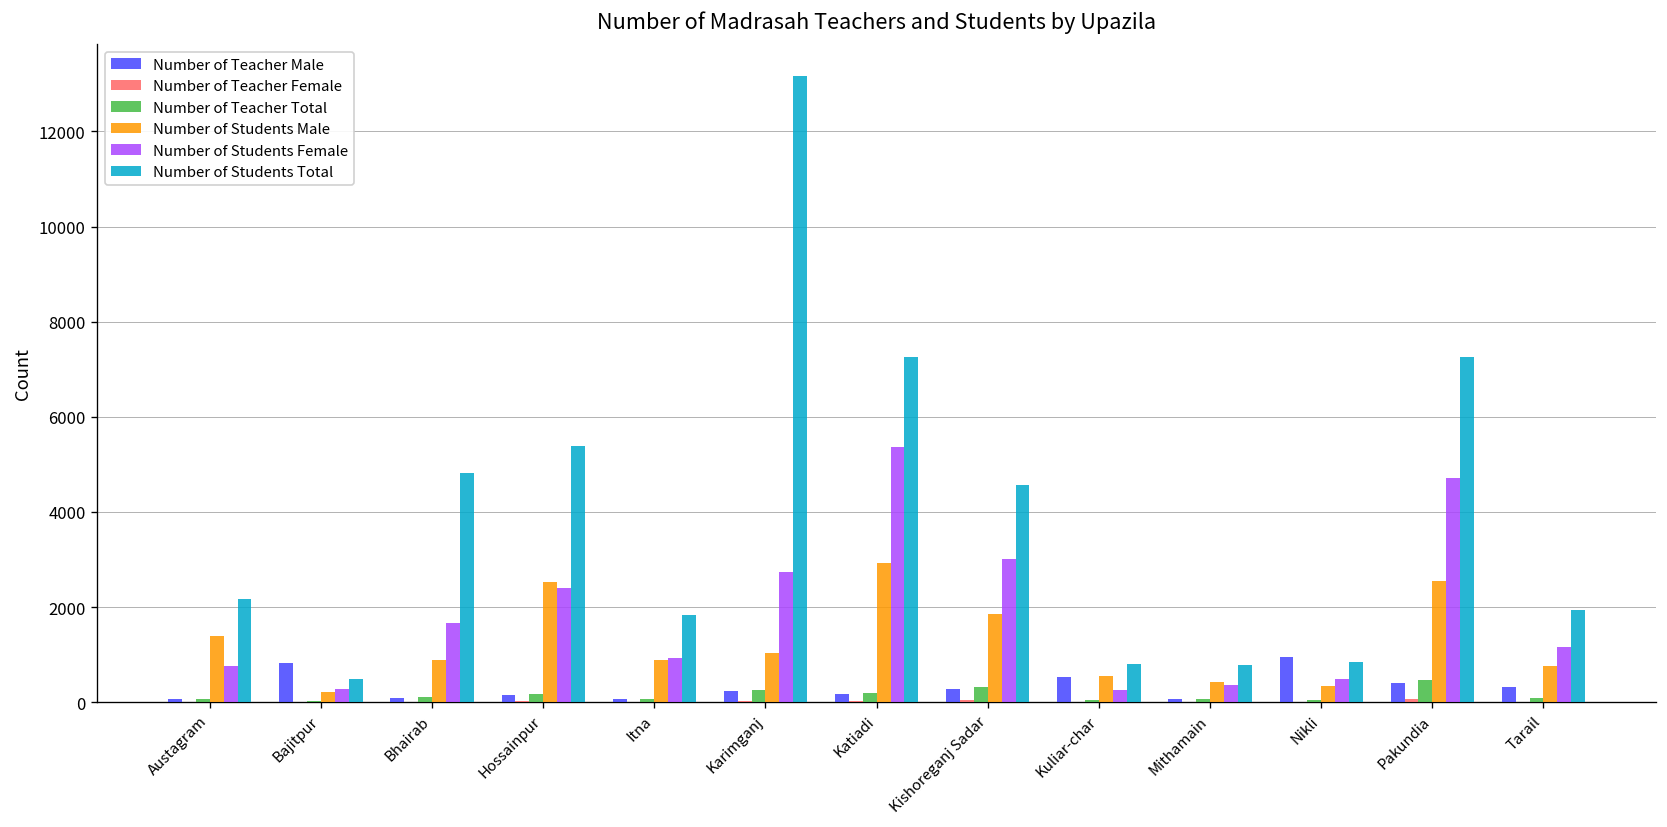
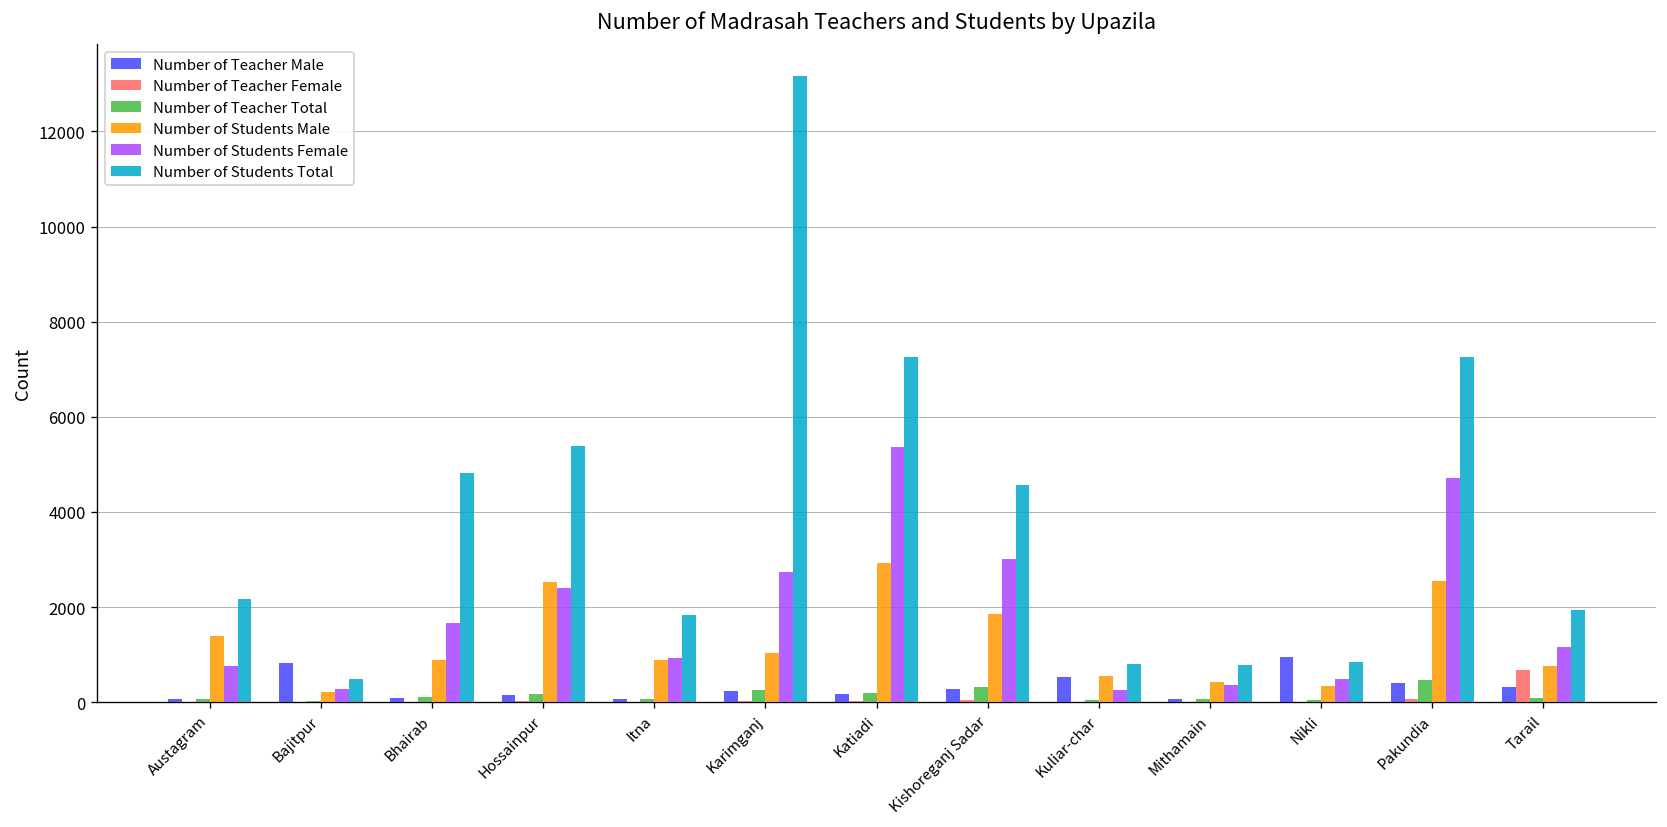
  {
    "Number of Teacher Male": {
      "Austagram": 100,
      "Bajitpur": 800,
      "Bhairab": 100,
      "Hossainpur": 200,
      "Itna": 100,
      "Karimganj": 200,
      "Katiadi": 200,
      "Kishoreganj Sadar": 300,
      "Kuliar-char": 500,
      "Nikli": 1000,
      "Pakundia": 400,
      "Tarail": 300
    },
    "Number of Teacher Female": {
-     "Tarail": 0
+     "Tarail": 700
    },
    "Number of Teacher Total": {
      "Austagram": 100,
      "Bhairab": 100,
      "Hossainpur": 200,
      "Itna": 100,
      "Karimganj": 300,
      "Katiadi": 200,
      "Kishoreganj Sadar": 300,
      "Mithamain": 100,
      "Pakundia": 500,
      "Tarail": 100
    },
    "Number of Students Male": {
      "Austagram": 1400,
      "Bajitpur": 200,
      "Bhairab": 900,
      "Hossainpur": 2500,
      "Itna": 900,
      "Karimganj": 1000,
      "Katiadi": 2900,
      "Kishoreganj Sadar": 1900,
      "Kuliar-char": 600,
      "Mithamain": 400,
      "Nikli": 300,
      "Pakundia": 2500,
      "Tarail": 800
    },
    "Number of Students Female": {
      "Austagram": 800,
      "Bajitpur": 300,
      "Bhairab": 1700,
      "Hossainpur": 2400,
      "Itna": 900,
      "Karimganj": 2700,
      "Katiadi": 5400,
      "Kishoreganj Sadar": 3000,
      "Kuliar-char": 300,
      "Mithamain": 400,
      "Nikli": 500,
      "Pakundia": 4700,
      "Tarail": 1200
    },
    "Number of Students Total": {
      "Austagram": 2200,
      "Bajitpur": 500,
      "Bhairab": 4800,
      "Hossainpur": 5400,
      "Itna": 1800,
      "Karimganj": 13200,
      "Katiadi": 7200,
      "Kishoreganj Sadar": 4600,
      "Kuliar-char": 800,
      "Mithamain": 800,
      "Nikli": 800,
      "Pakundia": 7300,
      "Tarail": 1900
    }
  }
